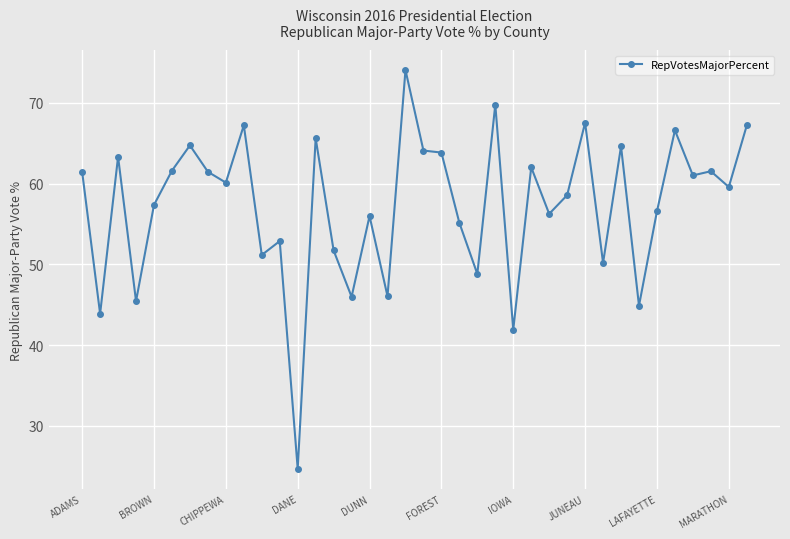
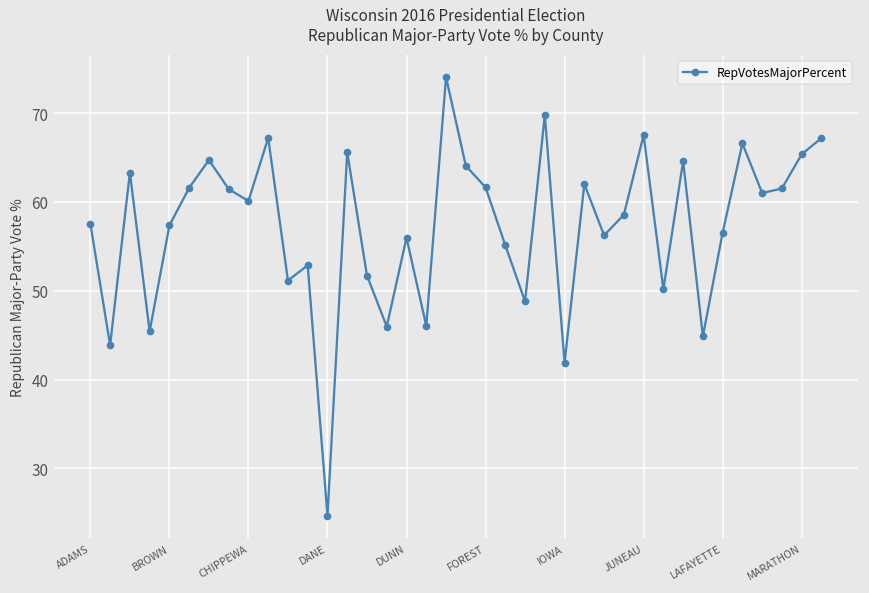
  {
-   "ADAMS": 61,
+   "ADAMS": 58,
    "BROWN": 57,
    "CHIPPEWA": 60,
    "DANE": 25,
    "DUNN": 56,
-   "FOREST": 64,
+   "FOREST": 62,
    "IOWA": 42,
    "JUNEAU": 68,
    "LAFAYETTE": 57,
-   "MARATHON": 60
+   "MARATHON": 65
  }
